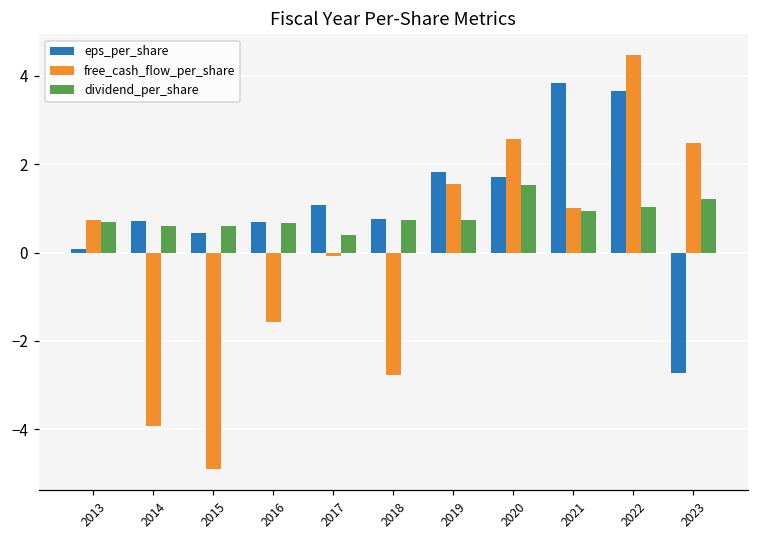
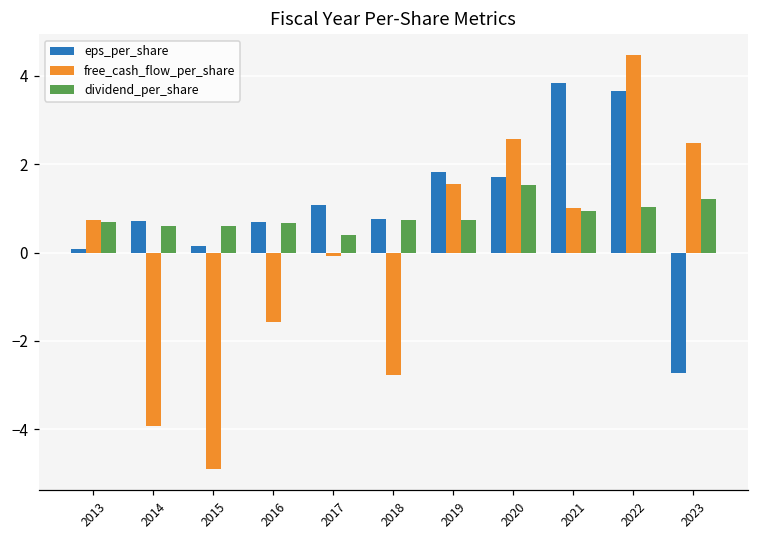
  {
    "eps_per_share": {
      "2013": 0.1,
      "2014": 0.7,
-     "2015": 0.5,
+     "2015": 0.2,
      "2016": 0.7,
      "2017": 1.1,
      "2018": 0.7,
      "2019": 1.8,
      "2020": 1.7,
      "2021": 3.8,
      "2022": 3.7,
      "2023": -2.7
    },
    "free_cash_flow_per_share": {
      "2013": 0.7,
      "2014": -3.9,
      "2015": -4.9,
      "2016": -1.6,
      "2017": -0.1,
      "2018": -2.8,
      "2019": 1.6,
      "2020": 2.6,
      "2021": 1.0,
      "2022": 4.5,
      "2023": 2.5
    },
    "dividend_per_share": {
      "2013": 0.7,
      "2014": 0.6,
      "2015": 0.6,
      "2016": 0.7,
      "2017": 0.4,
      "2018": 0.7,
      "2019": 0.7,
      "2020": 1.5,
      "2021": 0.9,
      "2022": 1.0,
      "2023": 1.2
    }
  }
